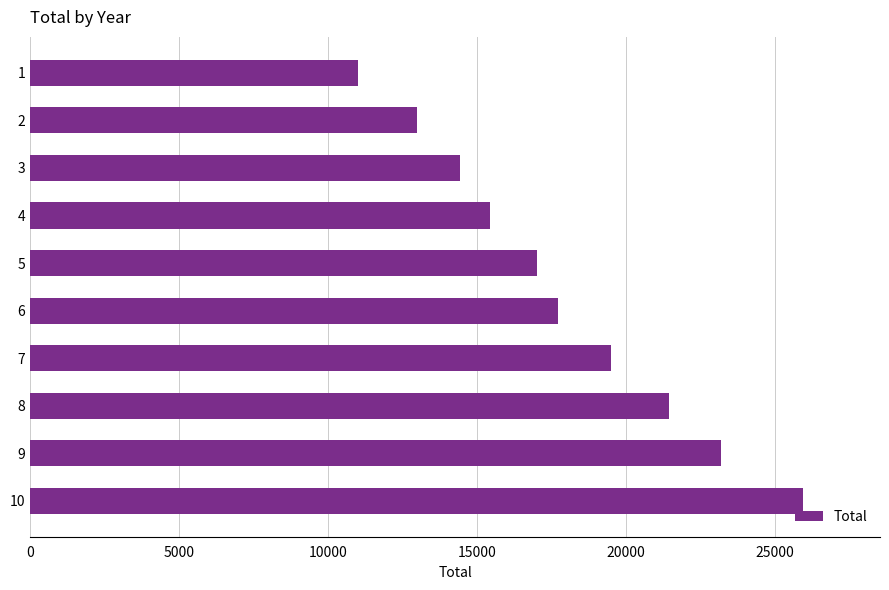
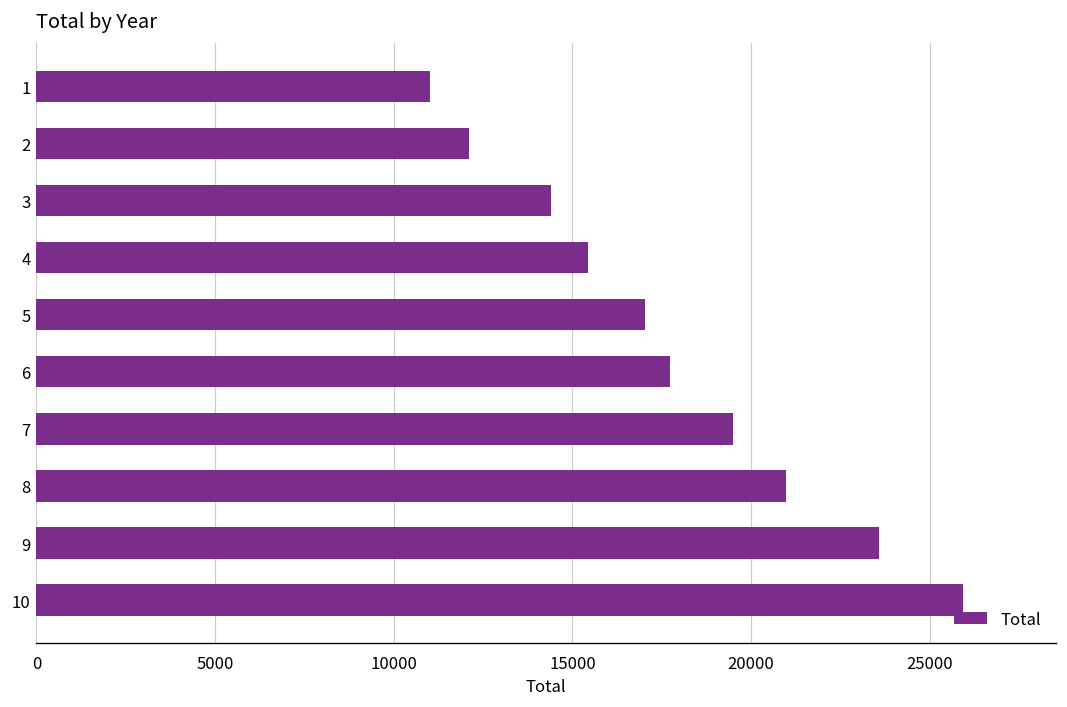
  {
    "1": 11000,
-   "2": 13000,
+   "2": 12100,
    "3": 14400,
    "4": 15400,
    "5": 17000,
    "6": 17700,
    "7": 19500,
-   "8": 21400,
-   "9": 23200,
+   "8": 21000,
+   "9": 23600,
    "10": 25900
  }
